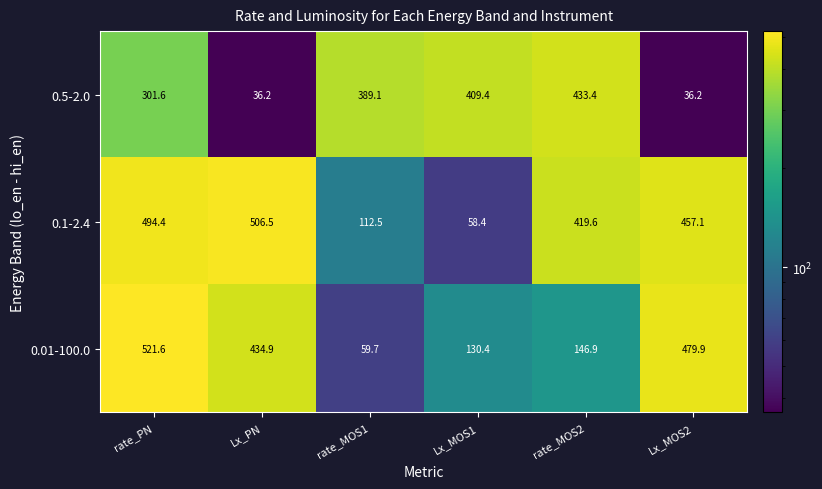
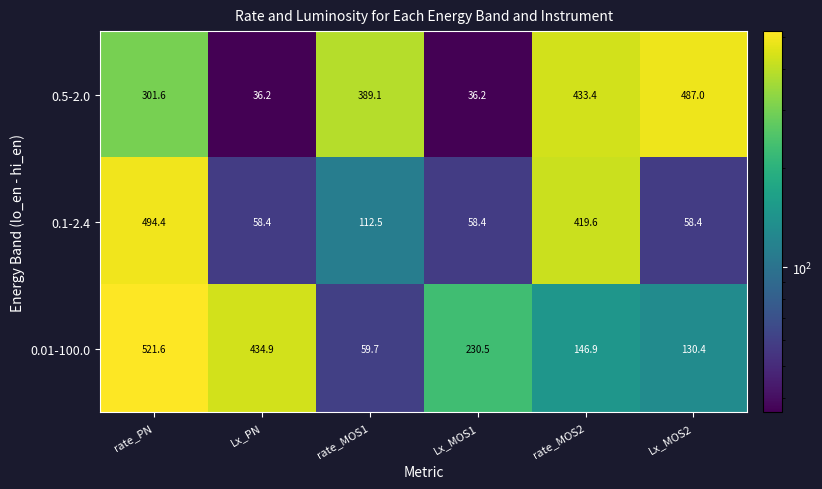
  {
    "0.5-2.0": {
      "rate_PN": 301.6,
      "Lx_PN": 36.2,
      "rate_MOS1": 389.1,
-     "Lx_MOS1": 409.4,
+     "Lx_MOS1": 36.2,
      "rate_MOS2": 433.4,
-     "Lx_MOS2": 36.2
+     "Lx_MOS2": 487.0
    },
    "0.1-2.4": {
      "rate_PN": 494.4,
-     "Lx_PN": 506.5,
+     "Lx_PN": 58.4,
      "rate_MOS1": 112.5,
      "Lx_MOS1": 58.4,
      "rate_MOS2": 419.6,
-     "Lx_MOS2": 457.1
+     "Lx_MOS2": 58.4
    },
    "0.01-100.0": {
      "rate_PN": 521.6,
      "Lx_PN": 434.9,
      "rate_MOS1": 59.7,
-     "Lx_MOS1": 130.4,
+     "Lx_MOS1": 230.5,
      "rate_MOS2": 146.9,
-     "Lx_MOS2": 479.9
+     "Lx_MOS2": 130.4
    }
  }
